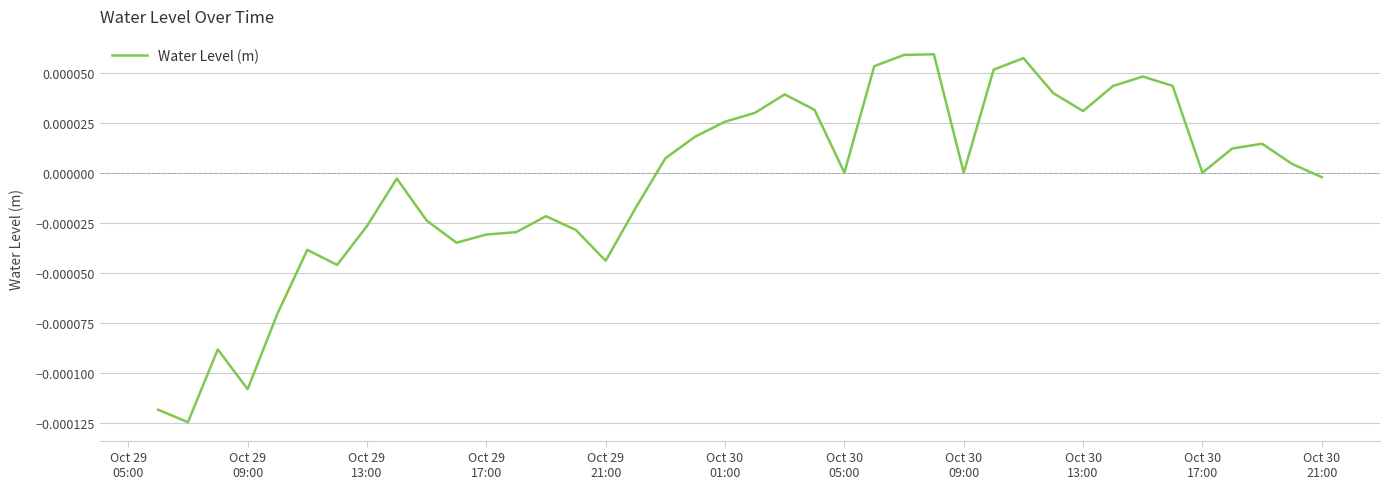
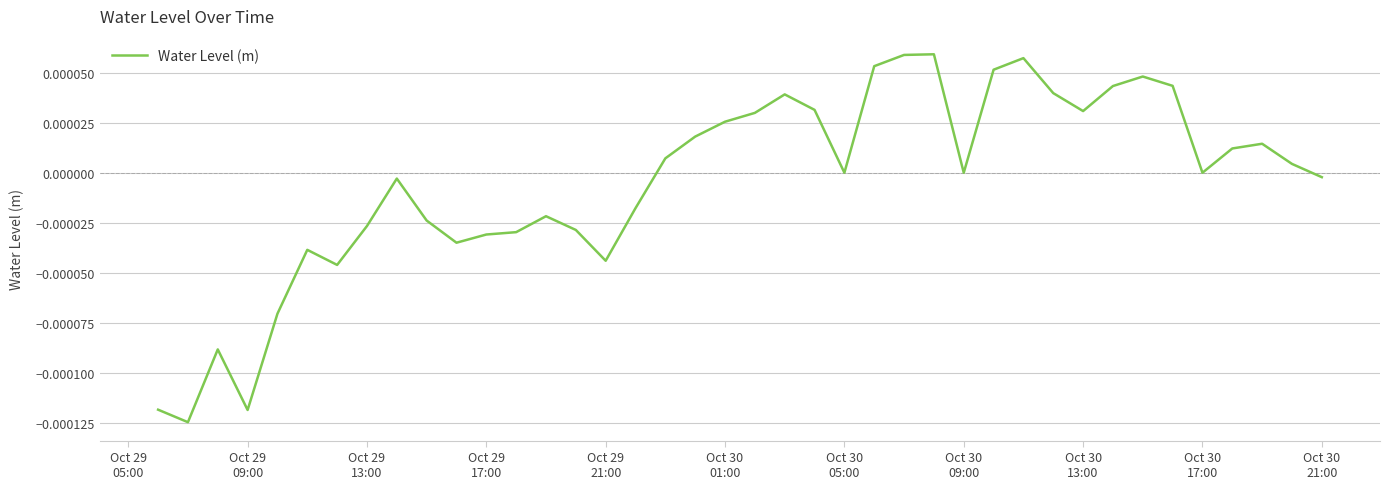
  {
-   "Oct 29 09:00": -0.000108,
+   "Oct 29 09:00": -0.000118,
    "Oct 29 13:00": -0.000027,
    "Oct 29 17:00": -0.000031,
    "Oct 29 21:00": -0.000044,
    "Oct 30 01:00": 0.000025,
    "Oct 30 05:00": 0.000000,
    "Oct 30 09:00": 0.000000,
    "Oct 30 13:00": 0.000031,
    "Oct 30 17:00": 0.000000,
    "Oct 30 21:00": -0.000002
  }
